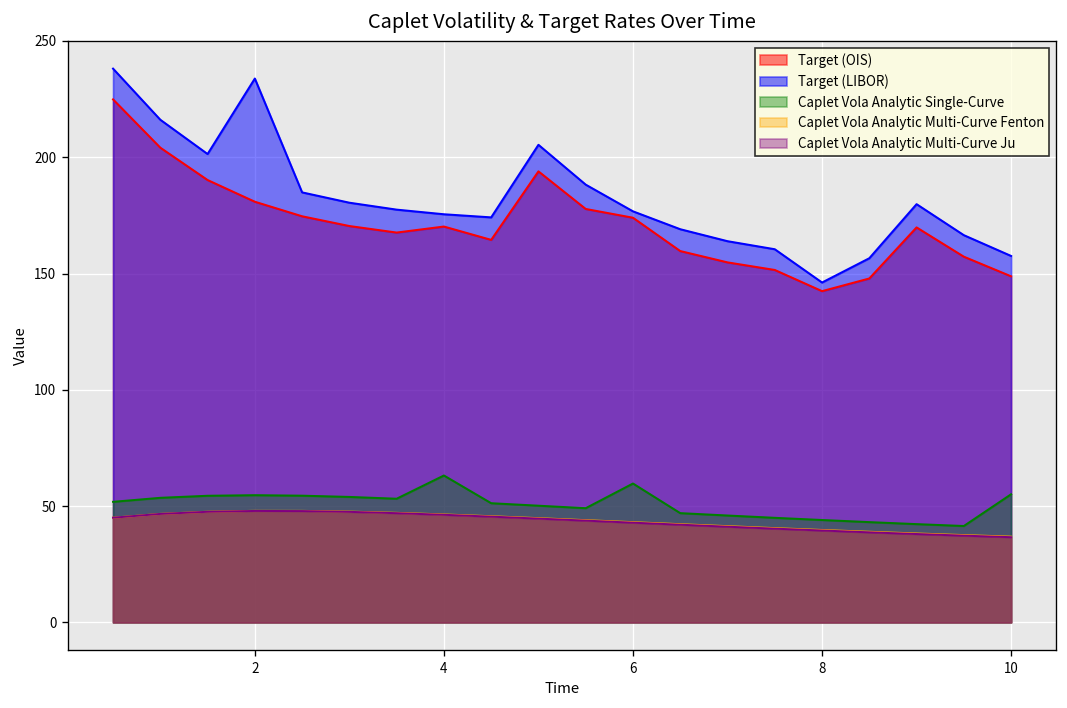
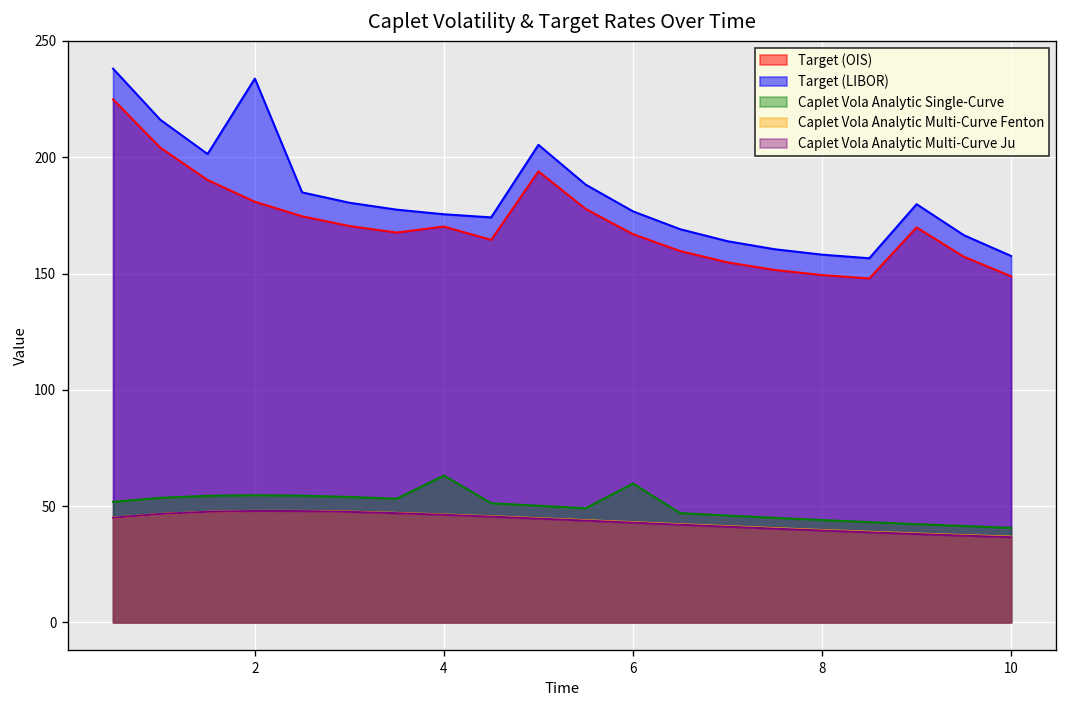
  {
    "Target (OIS)": {
      "2": 181,
      "4": 170,
-     "6": 174,
-     "8": 142,
+     "6": 167,
+     "8": 149,
      "10": 149
    },
    "Target (LIBOR)": {
      "2": 234,
      "4": 175,
      "6": 177,
-     "8": 146,
+     "8": 158,
      "10": 158
    },
    "Caplet Vola Analytic Single-Curve": {
      "2": 55,
      "4": 63,
      "6": 60,
      "8": 44,
-     "10": 55
+     "10": 41
    }
  }
